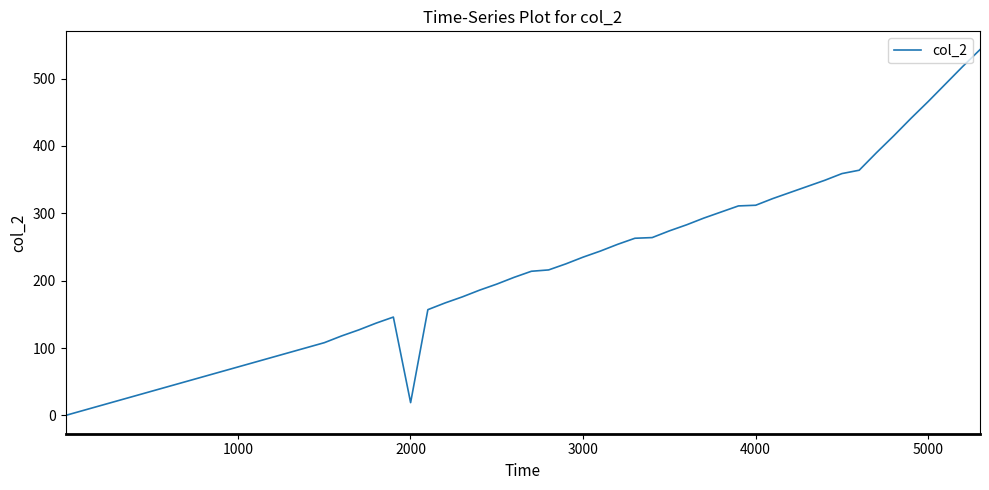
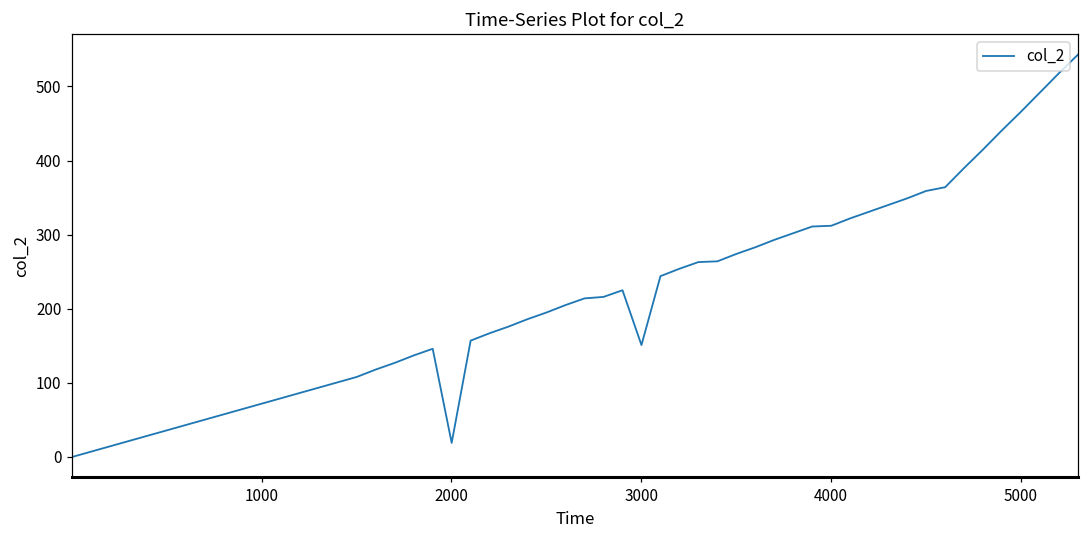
  {
    "2000": 20,
-   "3000": 240,
+   "3000": 150,
    "4000": 310,
    "5000": 470
  }
